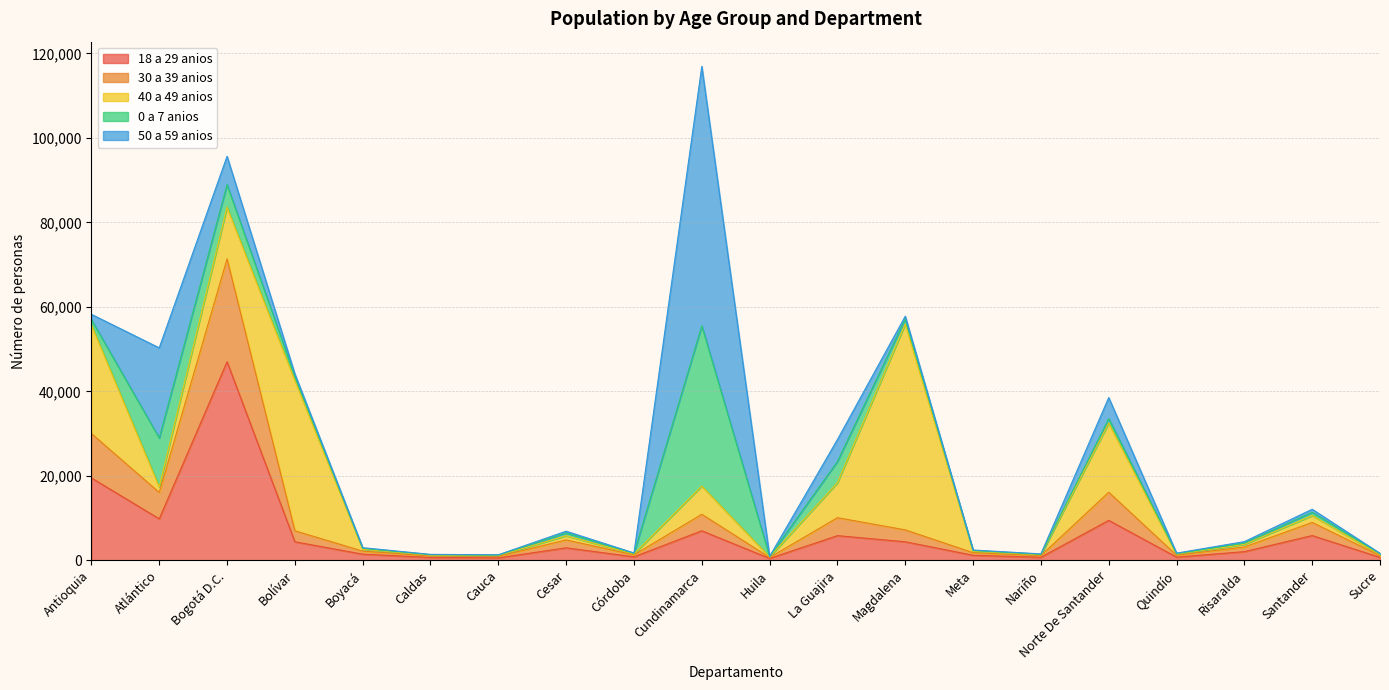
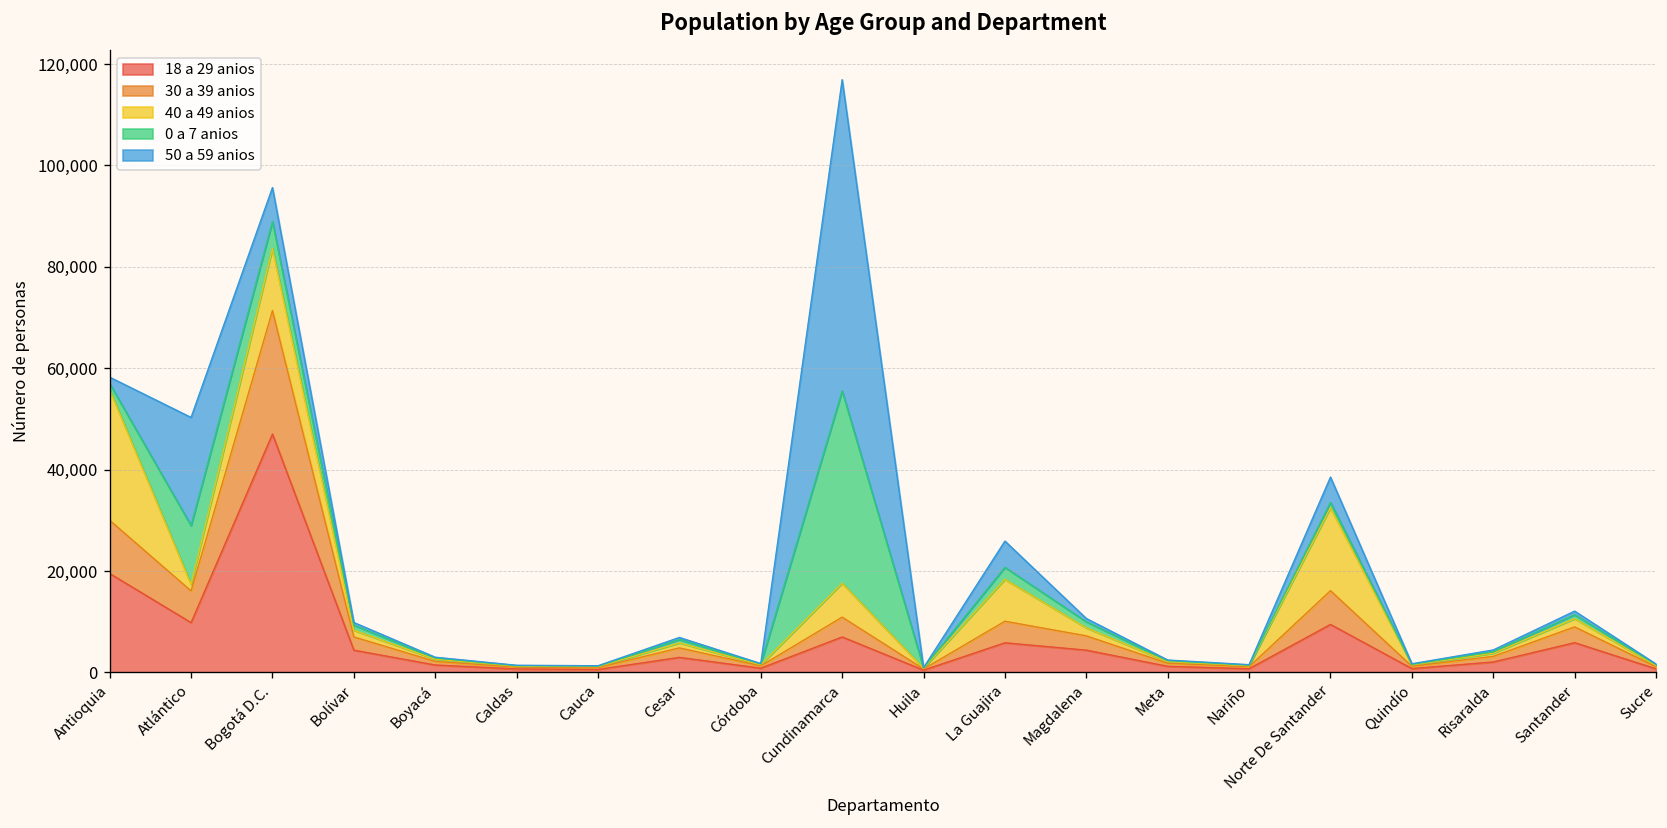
  {
    "40 a 49 anios": {
      "Antioquia": "26,000",
      "Atlántico": "1,000",
      "Bogotá D.C.": "12,000",
-     "Bolívar": "36,000",
+     "Bolívar": "1,000",
      "Cesar": "1,000",
      "Cundinamarca": "7,000",
      "La Guajira": "8,000",
-     "Magdalena": "49,000",
+     "Magdalena": "2,000",
      "Norte De Santander": "16,000",
      "Santander": "2,000"
    },
    "0 a 7 anios": {
      "Antioquia": "1,000",
      "Atlántico": "12,000",
      "Bogotá D.C.": "5,000",
      "Cundinamarca": "38,000",
-     "La Guajira": "5,000",
+     "La Guajira": "2,000",
      "Magdalena": "1,000",
      "Norte De Santander": "1,000",
      "Santander": "1,000"
    },
    "50 a 59 anios": {
      "Antioquia": "1,000",
      "Atlántico": "21,000",
      "Bogotá D.C.": "7,000",
      "Cundinamarca": "61,000",
      "La Guajira": "5,000",
      "Magdalena": "1,000",
      "Norte De Santander": "5,000",
      "Santander": "1,000"
    }
  }
